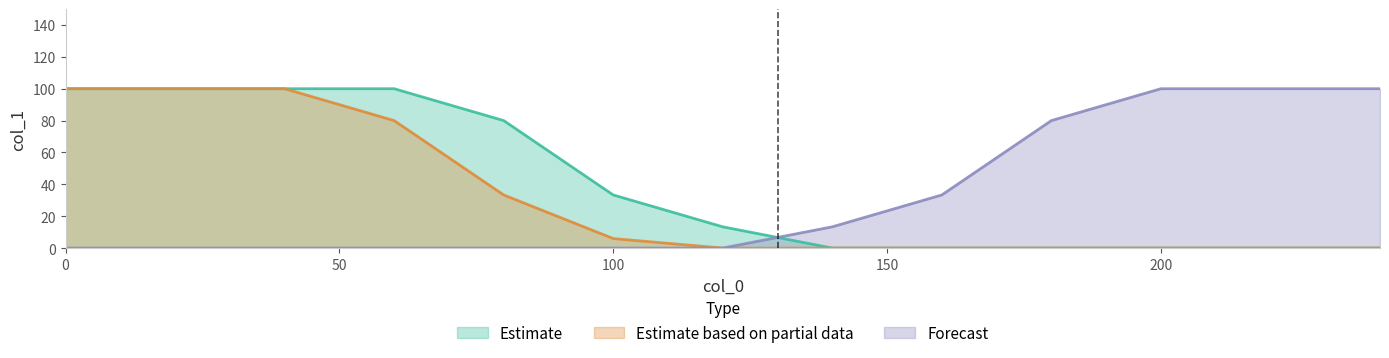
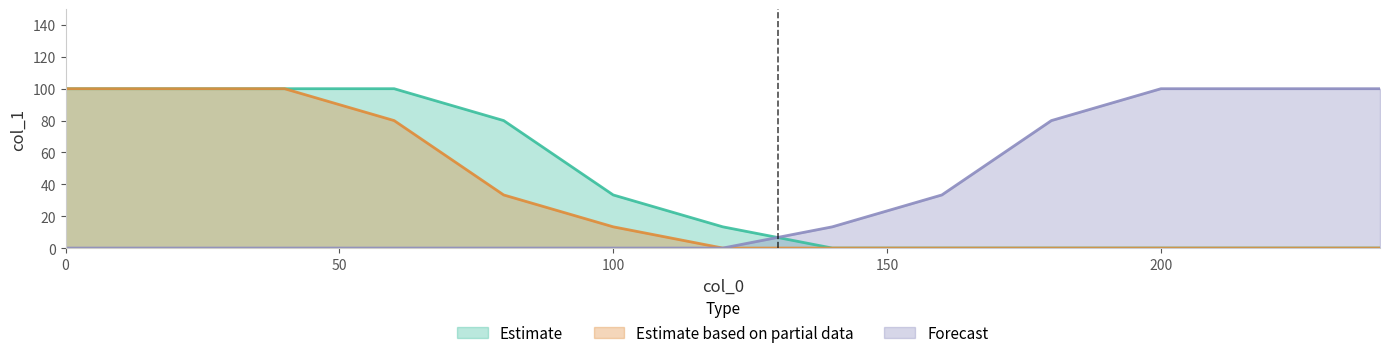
  {
    "Estimate based on partial data": {
-     "100": 6
+     "100": 13
    }
  }
